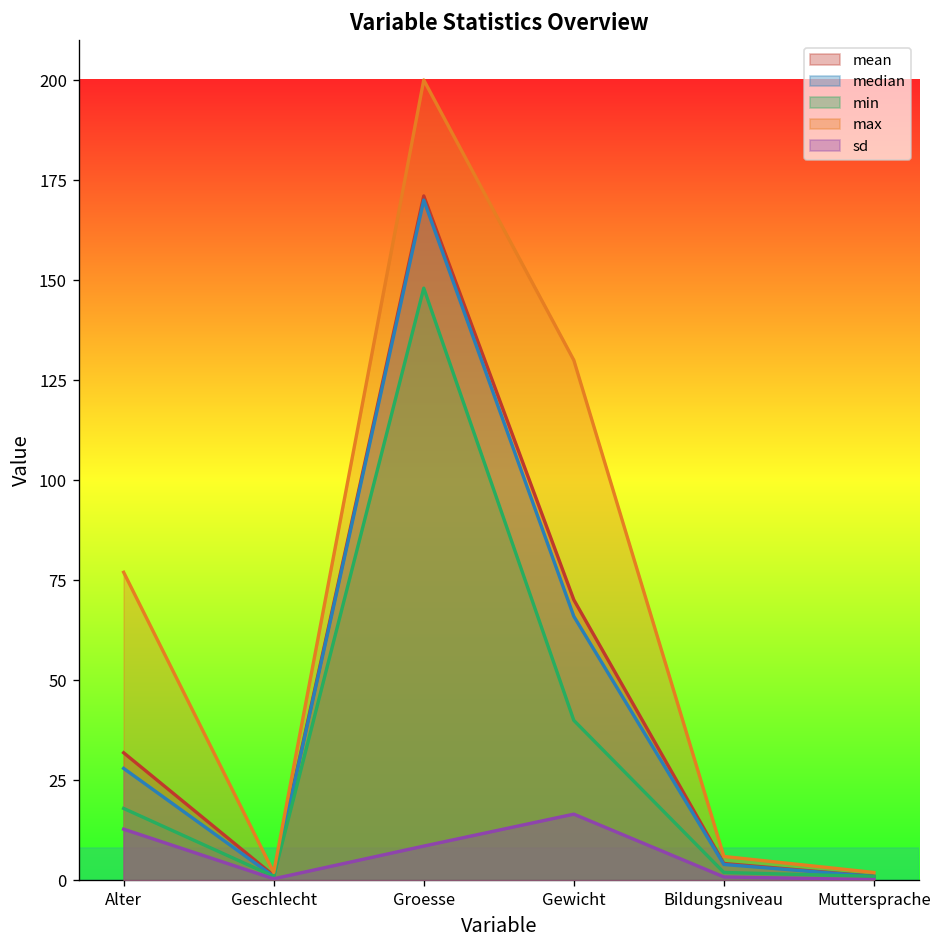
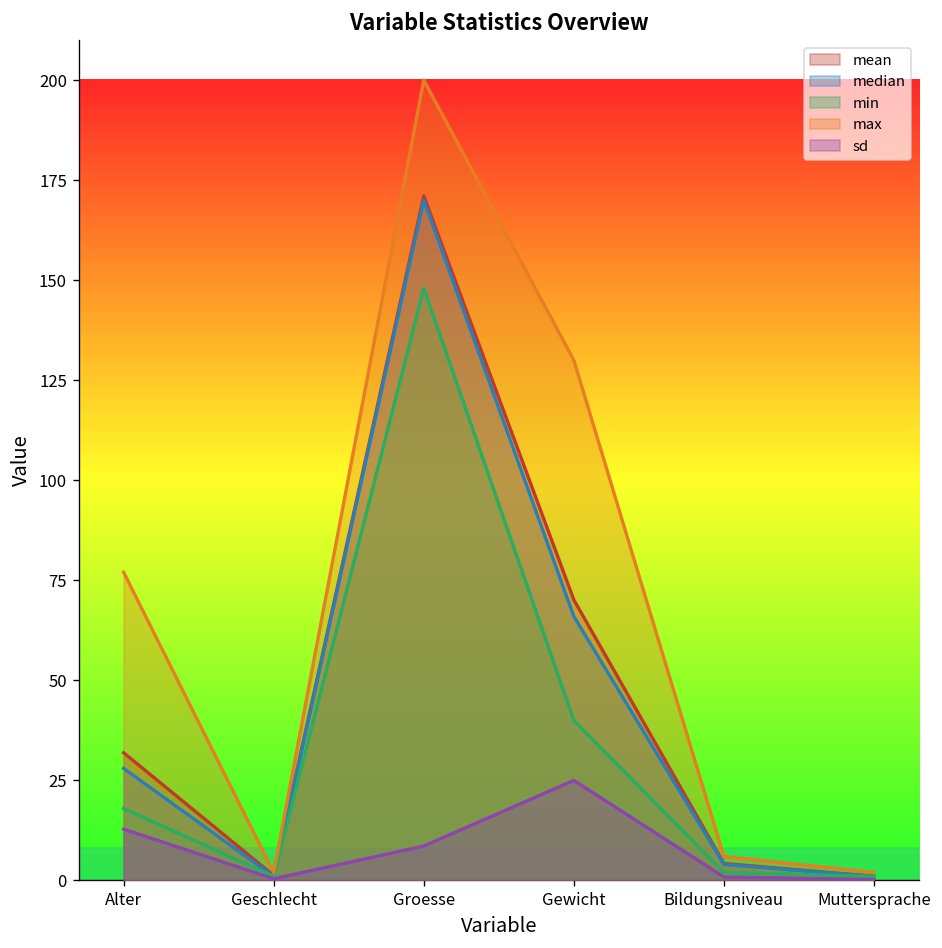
  {
    "sd": {
      "Alter": 13,
      "Groesse": 9,
-     "Gewicht": 17
+     "Gewicht": 25
    }
  }
